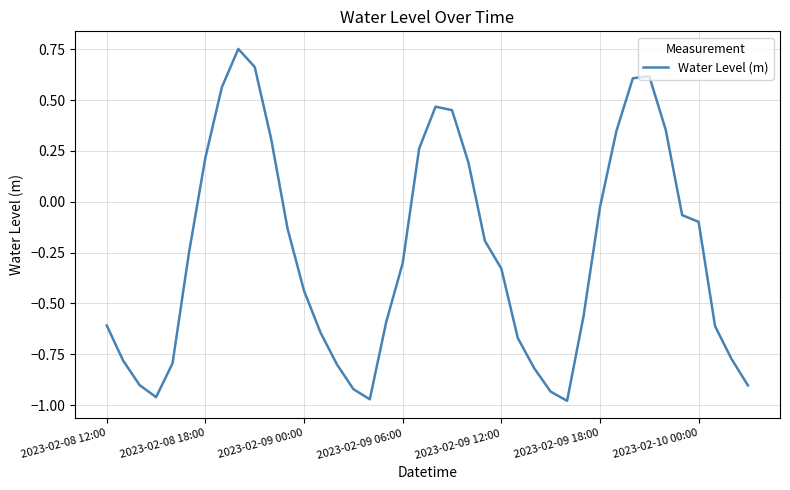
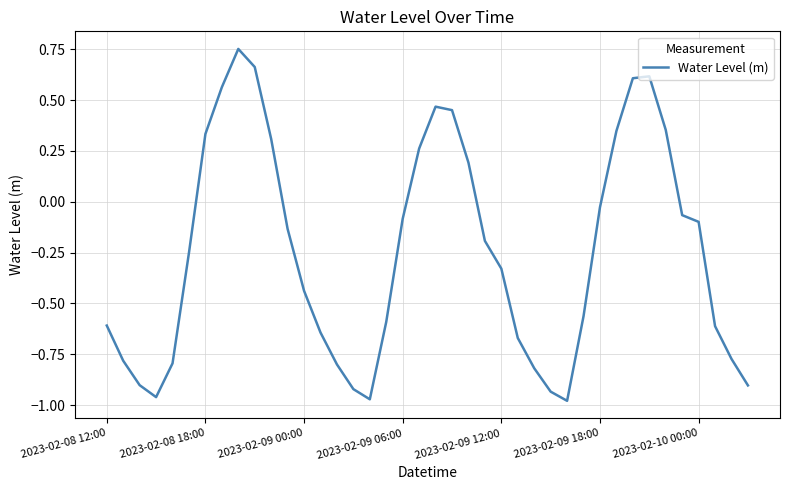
  {
    "2023-02-08 12:00": -0.61,
-   "2023-02-08 18:00": 0.22,
+   "2023-02-08 18:00": 0.33,
    "2023-02-09 00:00": -0.44,
-   "2023-02-09 06:00": -0.30,
+   "2023-02-09 06:00": -0.08,
    "2023-02-09 12:00": -0.33,
    "2023-02-09 18:00": -0.03,
    "2023-02-10 00:00": -0.10
  }
